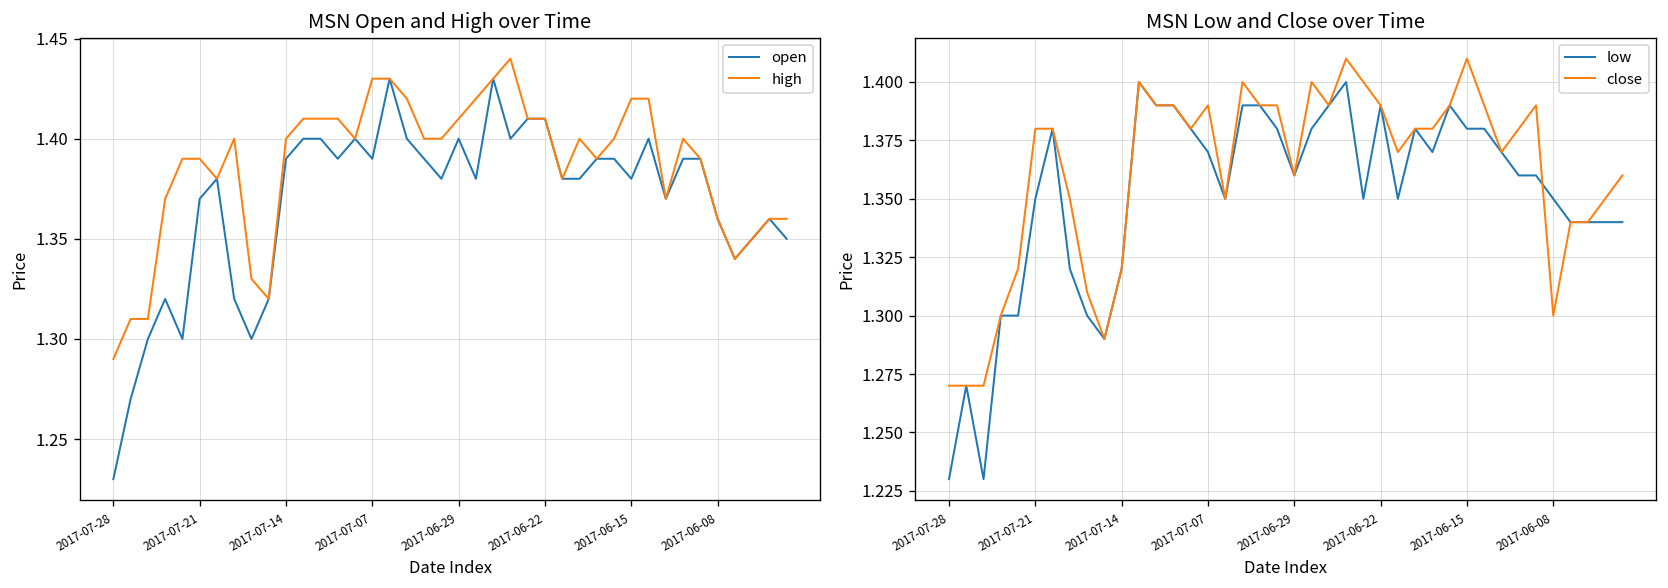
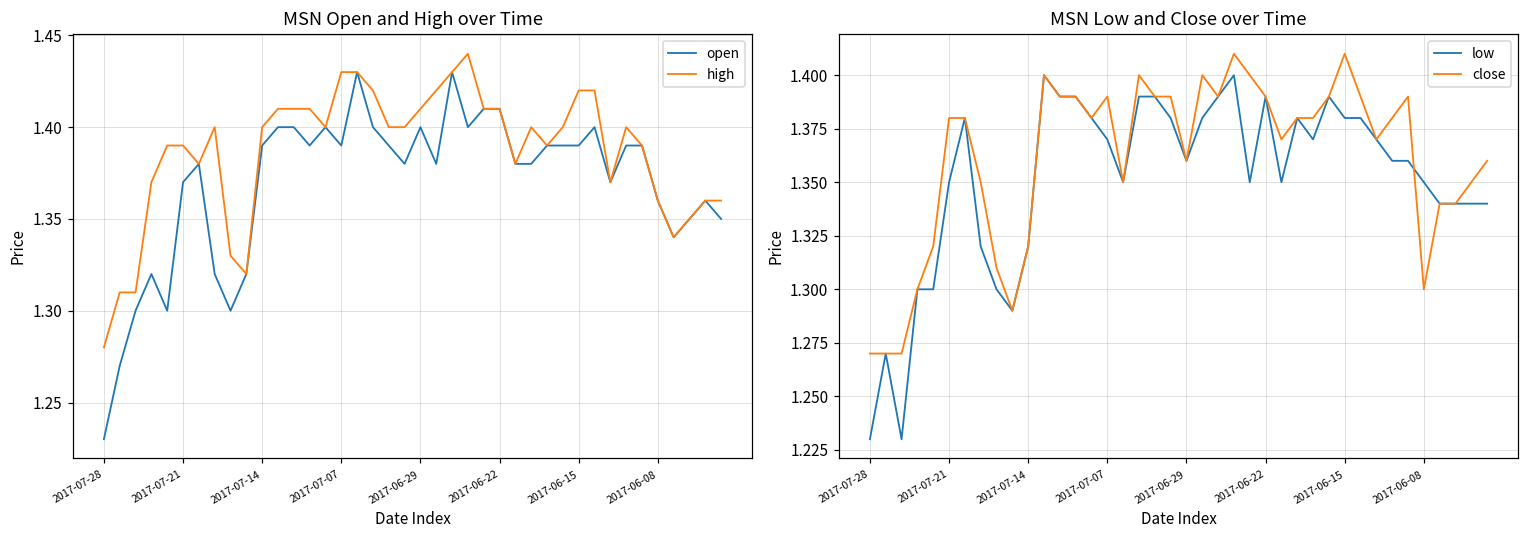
  {
    "MSN Open and High over Time": {
      "open": {
        "2017-07-28": 1.23,
        "2017-07-21": 1.37,
        "2017-07-14": 1.39,
        "2017-07-07": 1.39,
        "2017-06-29": 1.40,
-       "2017-06-15": 1.38
+       "2017-06-15": 1.39
      },
      "high": {
-       "2017-07-28": 1.29,
+       "2017-07-28": 1.28,
        "2017-07-21": 1.39,
        "2017-07-14": 1.40,
        "2017-07-07": 1.43,
        "2017-06-29": 1.41,
        "2017-06-15": 1.42
      }
    },
    "MSN Low and Close over Time": {
      "low": {
        "2017-07-28": 1.230,
        "2017-07-21": 1.350,
        "2017-07-07": 1.370,
        "2017-06-15": 1.380,
        "2017-06-08": 1.350
      },
      "close": {
        "2017-07-28": 1.270,
        "2017-07-21": 1.380,
        "2017-07-07": 1.390,
        "2017-06-15": 1.410,
        "2017-06-08": 1.300
      }
    }
  }
